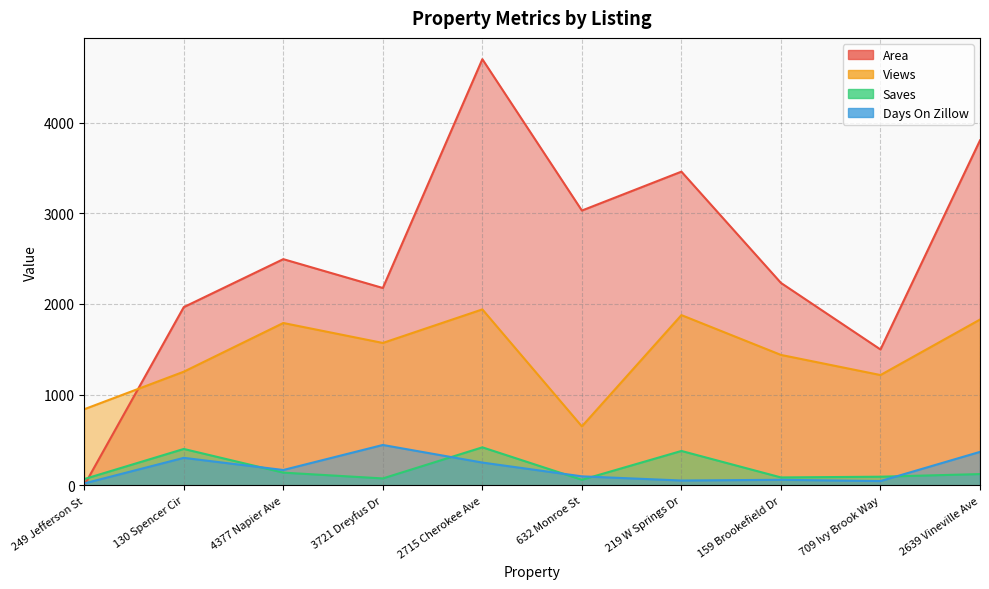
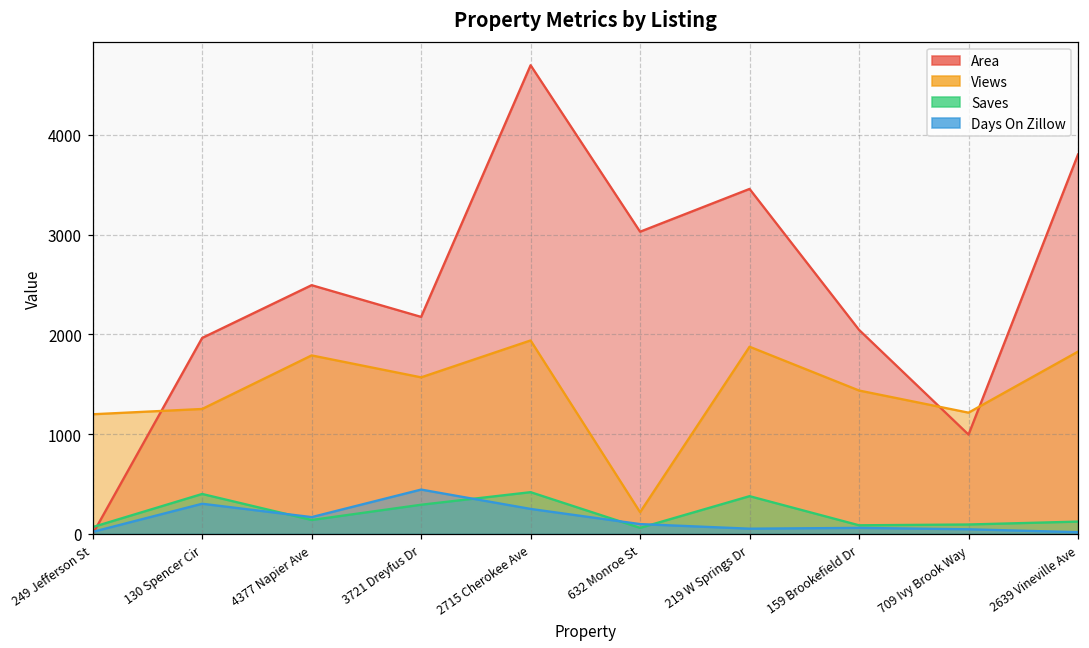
  {
    "Area": {
      "130 Spencer Cir": 2000,
      "4377 Napier Ave": 2500,
      "3721 Dreyfus Dr": 2200,
      "2715 Cherokee Ave": 4700,
      "632 Monroe St": 3000,
      "219 W Springs Dr": 3500,
-     "159 Brookefield Dr": 2200,
-     "709 Ivy Brook Way": 1500,
+     "159 Brookefield Dr": 2000,
+     "709 Ivy Brook Way": 1000,
      "2639 Vineville Ave": 3800
    },
    "Views": {
-     "249 Jefferson St": 800,
+     "249 Jefferson St": 1200,
      "130 Spencer Cir": 1300,
      "4377 Napier Ave": 1800,
      "3721 Dreyfus Dr": 1600,
      "2715 Cherokee Ave": 1900,
-     "632 Monroe St": 700,
+     "632 Monroe St": 200,
      "219 W Springs Dr": 1900,
      "159 Brookefield Dr": 1400,
      "709 Ivy Brook Way": 1200,
      "2639 Vineville Ave": 1800
    },
    "Saves": {
      "249 Jefferson St": 100,
      "130 Spencer Cir": 400,
      "4377 Napier Ave": 100,
-     "3721 Dreyfus Dr": 100,
+     "3721 Dreyfus Dr": 300,
      "2715 Cherokee Ave": 400,
      "632 Monroe St": 100,
      "219 W Springs Dr": 400,
      "709 Ivy Brook Way": 100,
      "2639 Vineville Ave": 100
    },
    "Days On Zillow": {
      "130 Spencer Cir": 300,
      "4377 Napier Ave": 200,
      "3721 Dreyfus Dr": 400,
      "2715 Cherokee Ave": 300,
      "632 Monroe St": 100,
      "219 W Springs Dr": 100,
      "709 Ivy Brook Way": 0,
-     "2639 Vineville Ave": 400
+     "2639 Vineville Ave": 0
    }
  }
